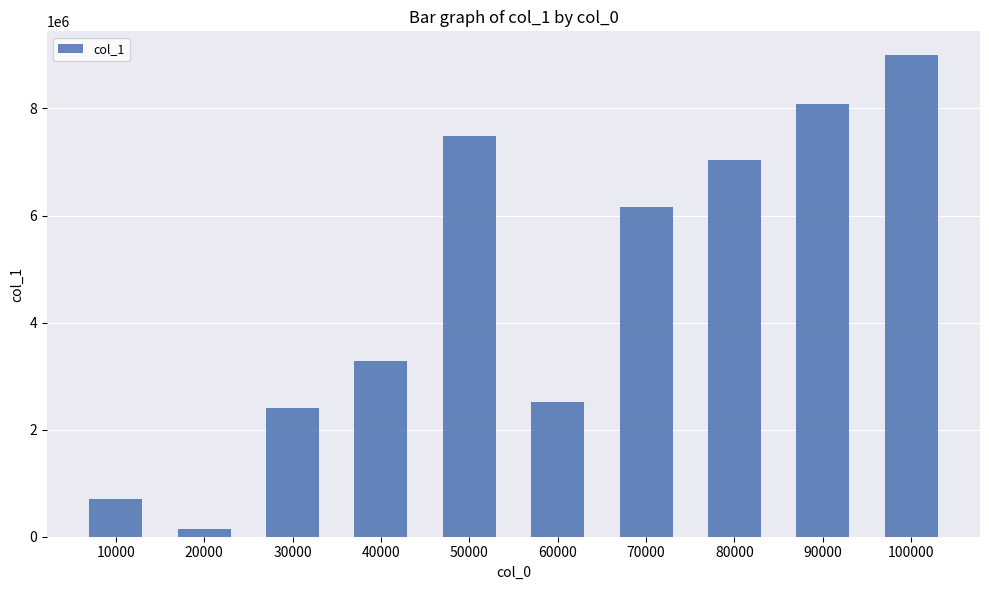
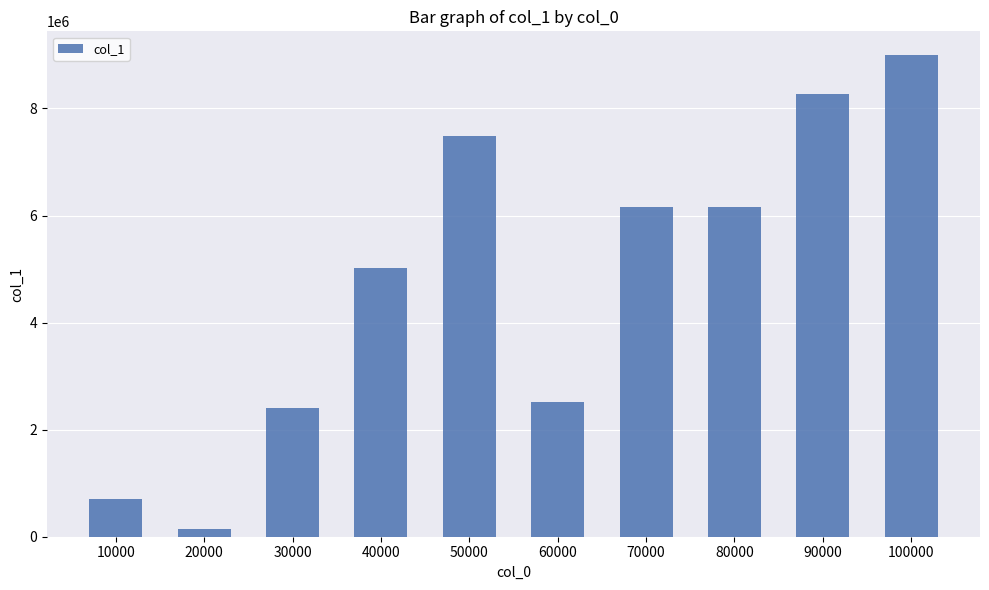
  {
    "10000": 700000,
    "20000": 100000,
    "30000": 2400000,
-   "40000": 3300000,
+   "40000": 5000000,
    "50000": 7500000,
    "60000": 2500000,
    "70000": 6200000,
-   "80000": 7000000,
-   "90000": 8100000,
+   "80000": 6200000,
+   "90000": 8300000,
    "100000": 9000000
  }
